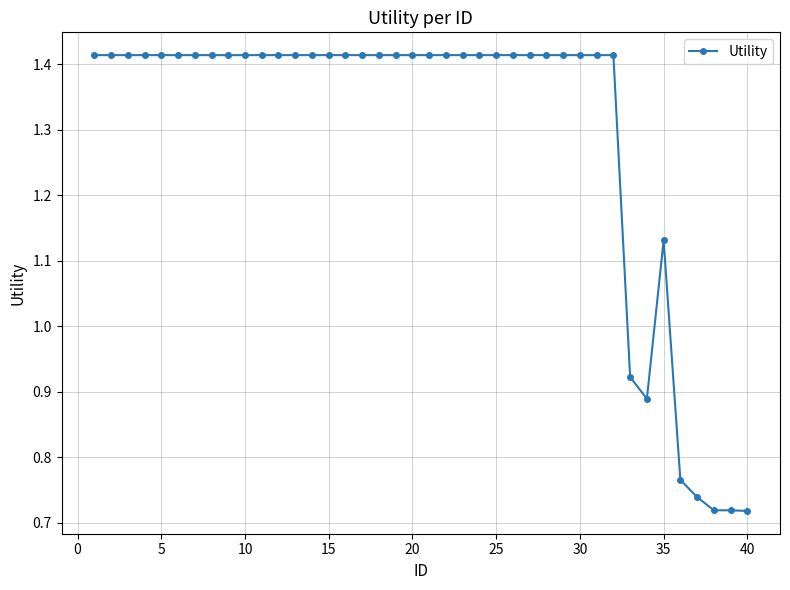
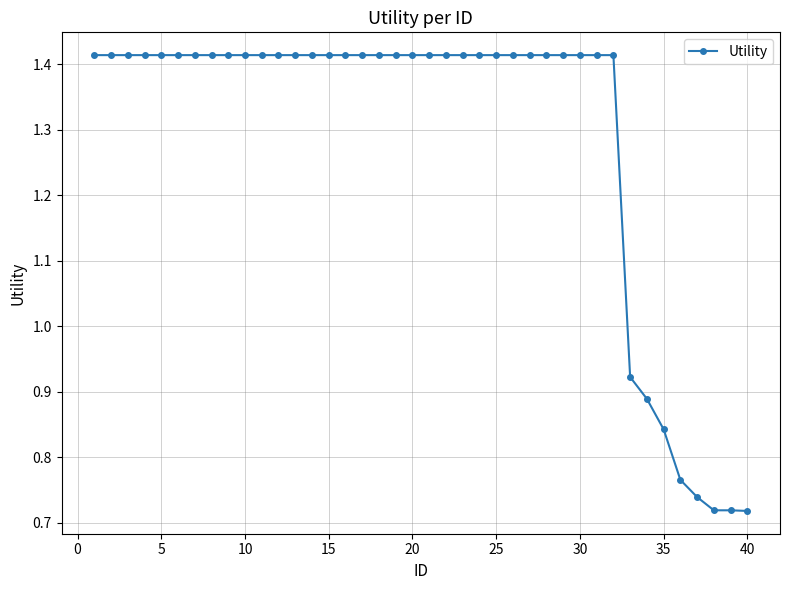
  {
    "5": 1.41,
    "10": 1.41,
    "15": 1.41,
    "20": 1.41,
    "25": 1.41,
    "30": 1.41,
-   "35": 1.13,
+   "35": 0.84,
    "40": 0.72
  }
